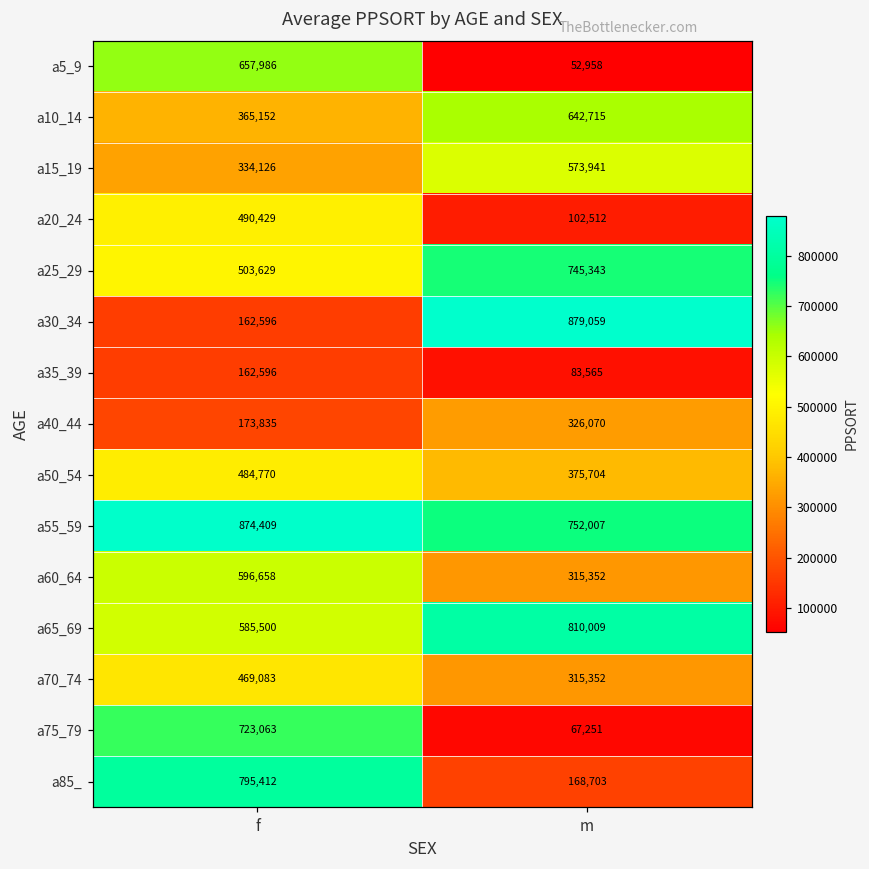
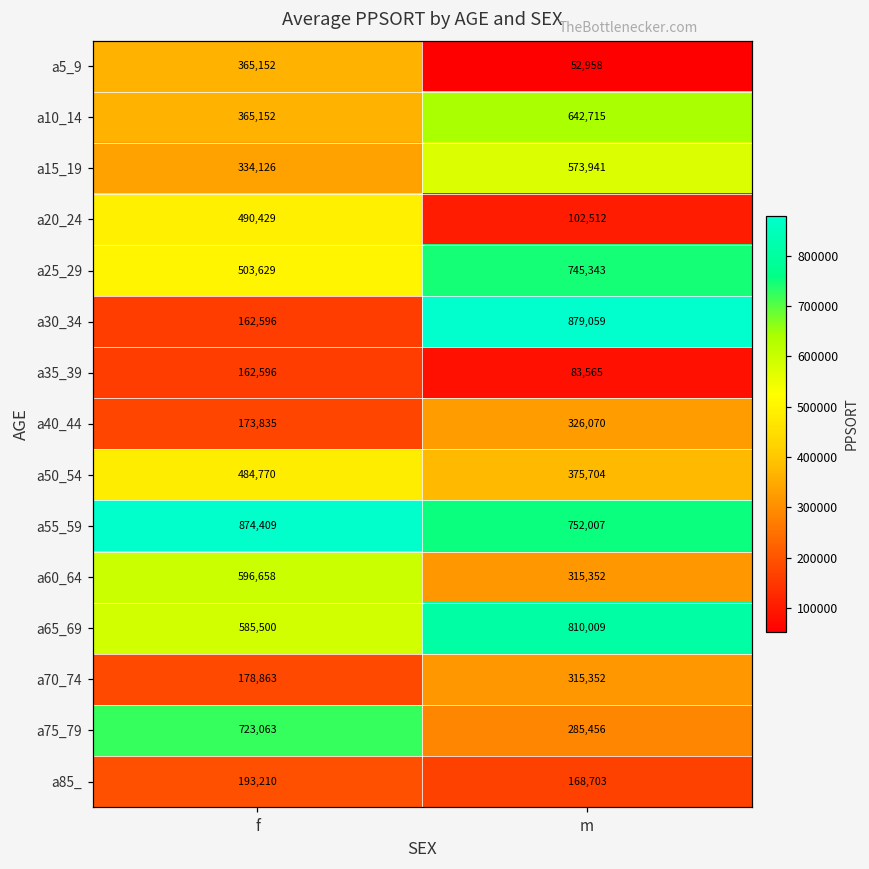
  {
    "a5_9": {
-     "f": "657,986",
+     "f": "365,152",
      "m": "52,958"
    },
    "a10_14": {
      "f": "365,152",
      "m": "642,715"
    },
    "a15_19": {
      "f": "334,126",
      "m": "573,941"
    },
    "a20_24": {
      "f": "490,429",
      "m": "102,512"
    },
    "a25_29": {
      "f": "503,629",
      "m": "745,343"
    },
    "a30_34": {
      "f": "162,596",
      "m": "879,059"
    },
    "a35_39": {
      "f": "162,596",
      "m": "83,565"
    },
    "a40_44": {
      "f": "173,835",
      "m": "326,070"
    },
    "a50_54": {
      "f": "484,770",
      "m": "375,704"
    },
    "a55_59": {
      "f": "874,409",
      "m": "752,007"
    },
    "a60_64": {
      "f": "596,658",
      "m": "315,352"
    },
    "a65_69": {
      "f": "585,500",
      "m": "810,009"
    },
    "a70_74": {
-     "f": "469,083",
+     "f": "178,863",
      "m": "315,352"
    },
    "a75_79": {
      "f": "723,063",
-     "m": "67,251"
+     "m": "285,456"
    },
    "a85_": {
-     "f": "795,412",
+     "f": "193,210",
      "m": "168,703"
    }
  }
